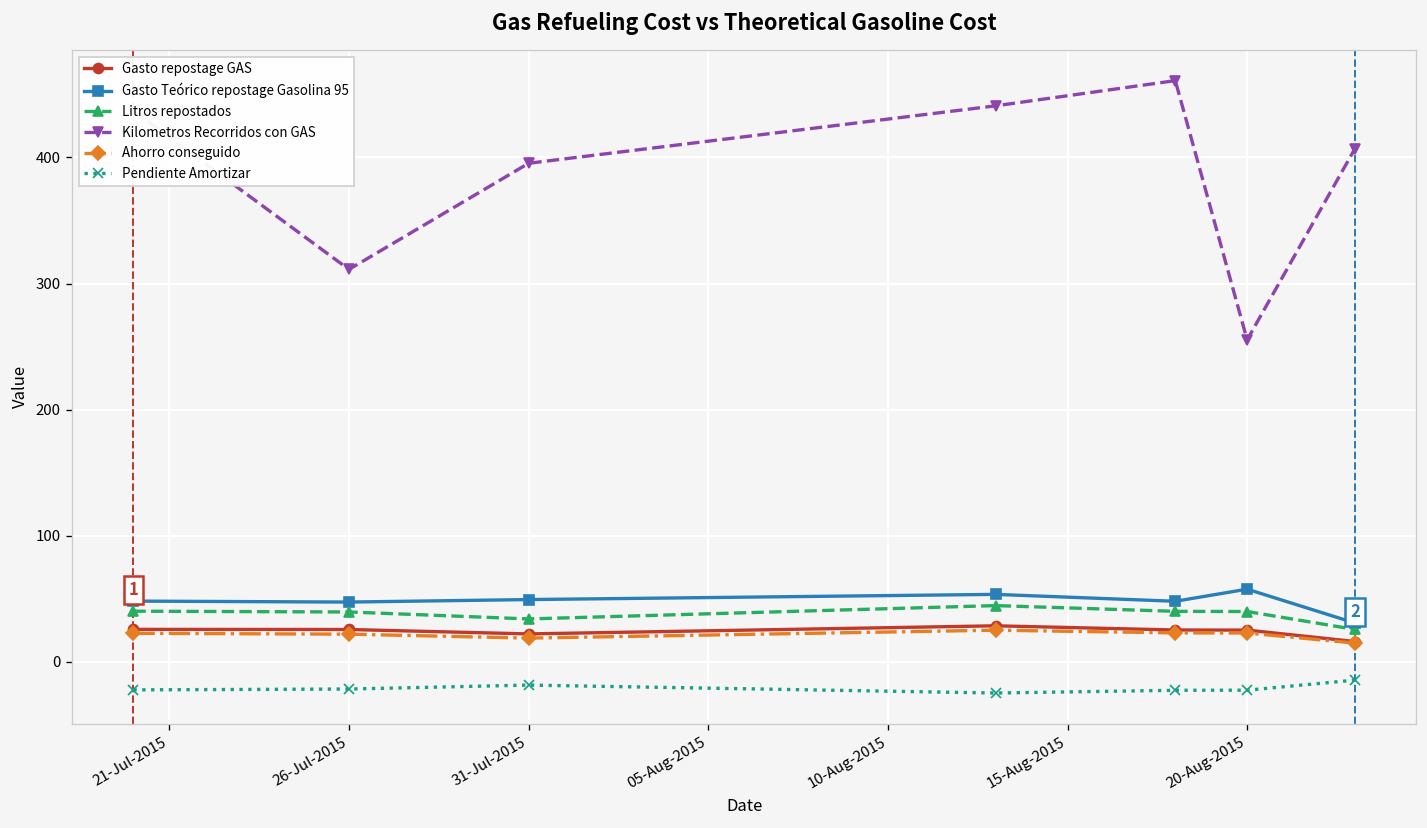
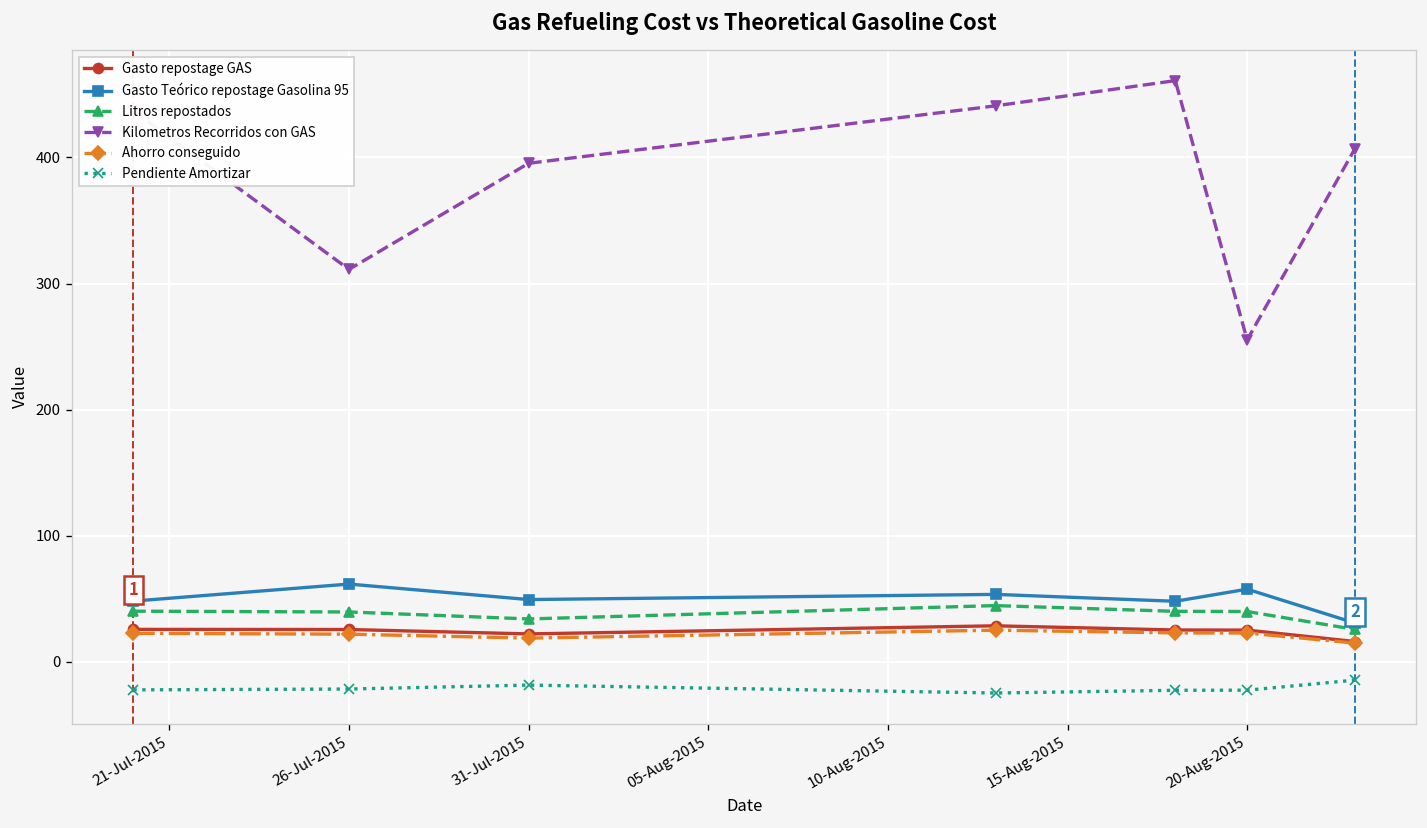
  {
    "Gasto repostage GAS": {
      "26-Jul-2015": 25,
      "31-Jul-2015": 22
    },
    "Gasto Teórico repostage Gasolina 95": {
-     "26-Jul-2015": 47,
+     "26-Jul-2015": 62,
      "31-Jul-2015": 49,
      "20-Aug-2015": 57
    },
    "Kilometros Recorridos con GAS": {
      "26-Jul-2015": 311,
      "31-Jul-2015": 395,
      "20-Aug-2015": 255
    },
    "Ahorro conseguido": {
      "26-Jul-2015": 22,
      "31-Jul-2015": 19
    }
  }
